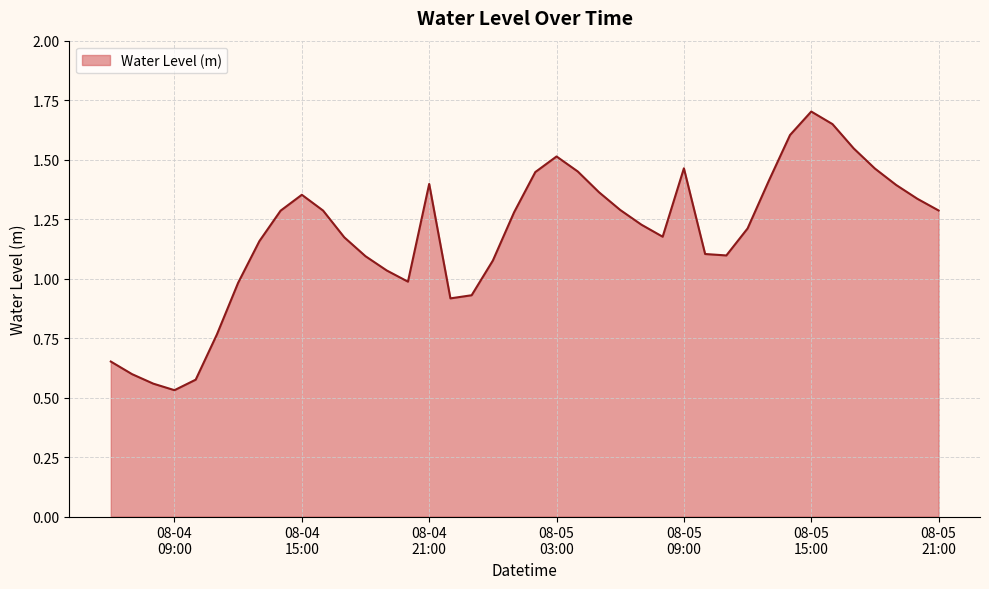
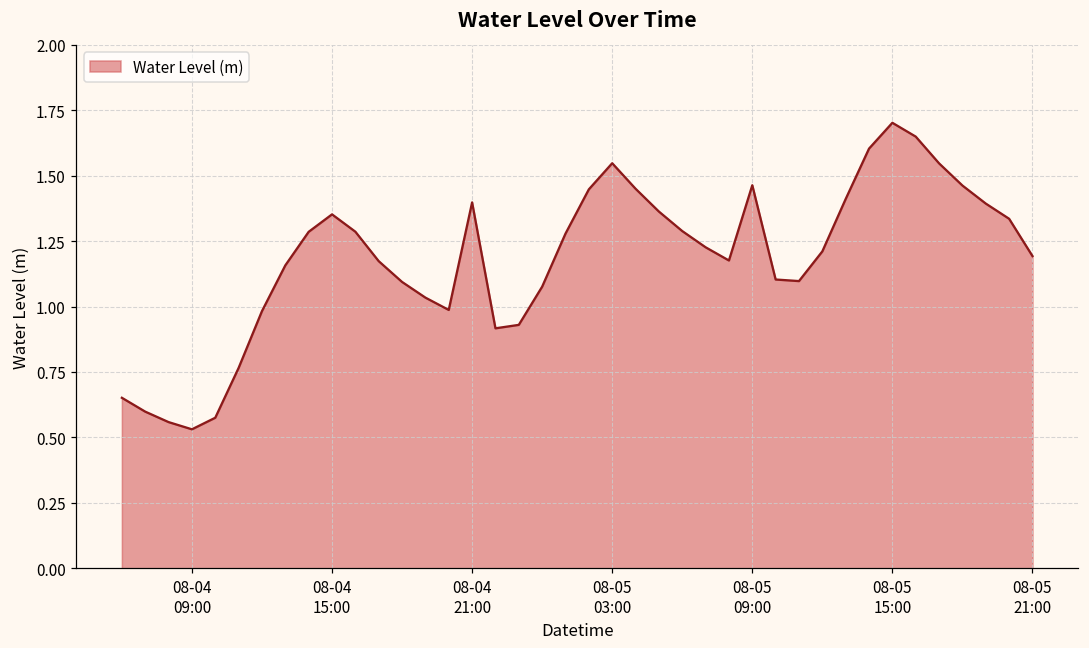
  {
    "08-04 09:00": 0.53,
    "08-04 15:00": 1.35,
    "08-04 21:00": 1.40,
-   "08-05 03:00": 1.51,
+   "08-05 03:00": 1.55,
    "08-05 09:00": 1.46,
    "08-05 15:00": 1.70,
-   "08-05 21:00": 1.29
+   "08-05 21:00": 1.19
  }
